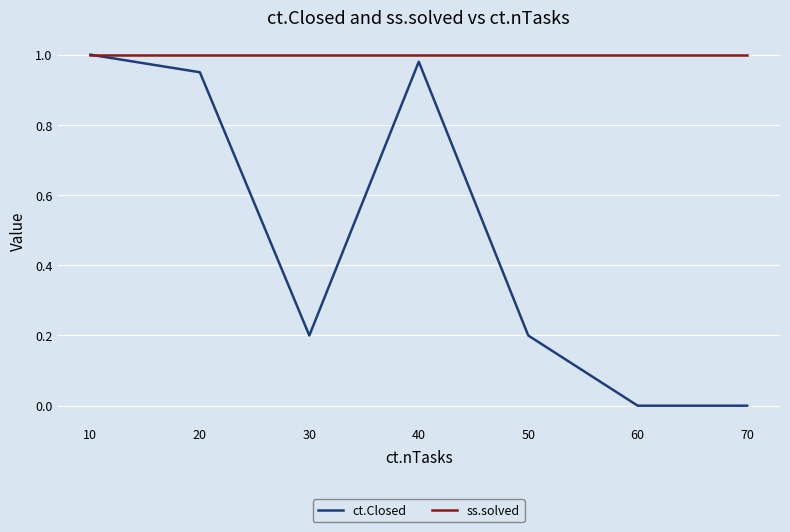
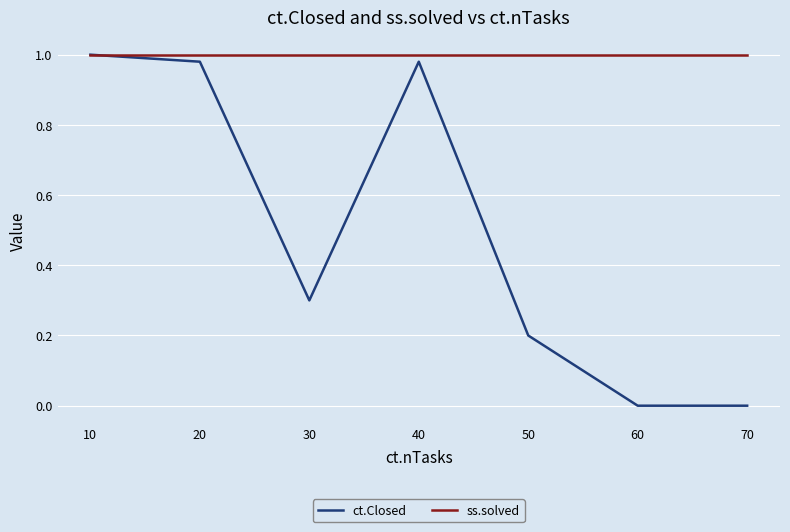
  {
    "ct.Closed": {
-     "20": 0.95,
-     "30": 0.2,
+     "20": 0.98,
+     "30": 0.3,
      "40": 0.98,
      "50": 0.20,
      "60": 0.00,
      "70": 0.00
    },
    "ss.solved": {
      "20": 1.00,
      "30": 1.00,
      "40": 1.00,
      "50": 1.00,
      "60": 1.00,
      "70": 1.00
    }
  }
